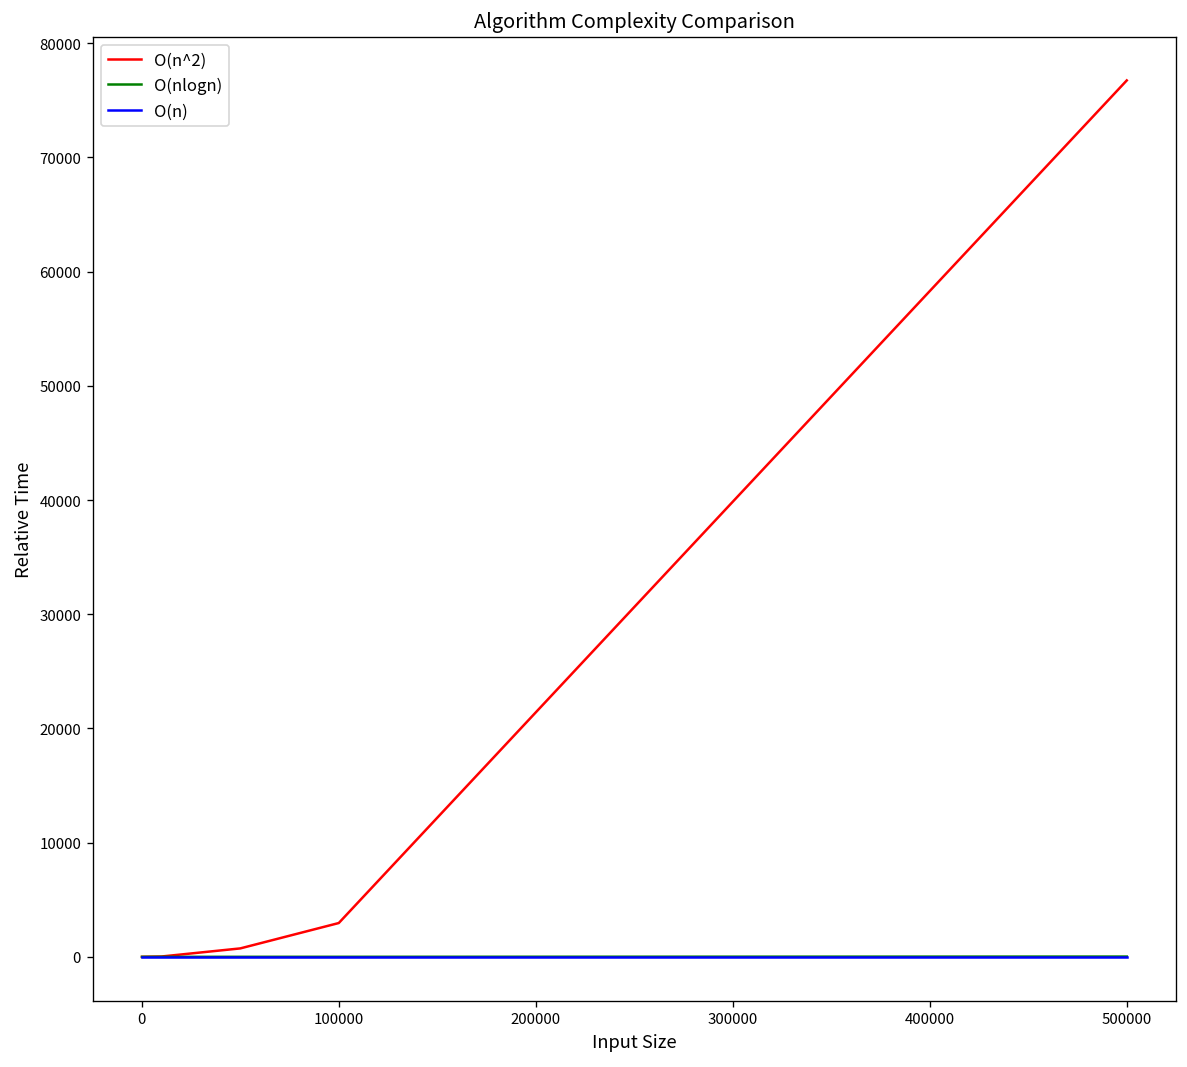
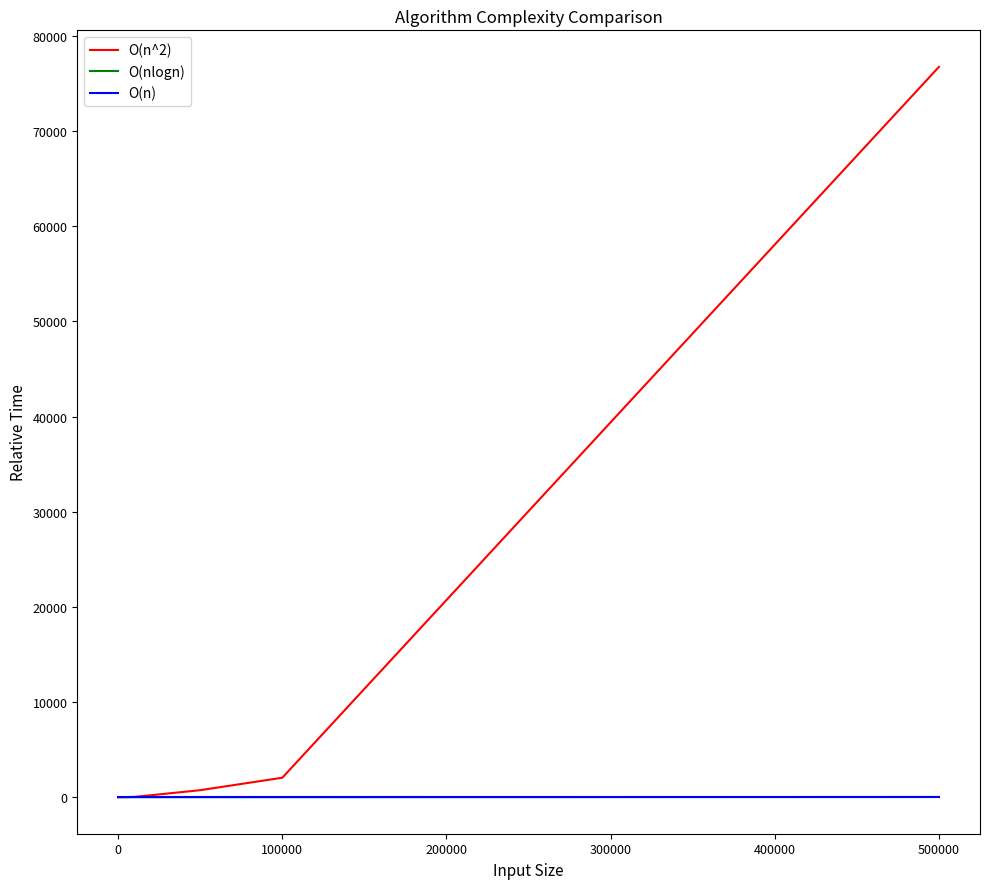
  {
    "O(n^2)": {
-     "100000": 3000,
+     "100000": 2000,
      "500000": 77000
    },
    "O(n)": {
      "100000": 0,
      "500000": 0
    }
  }
